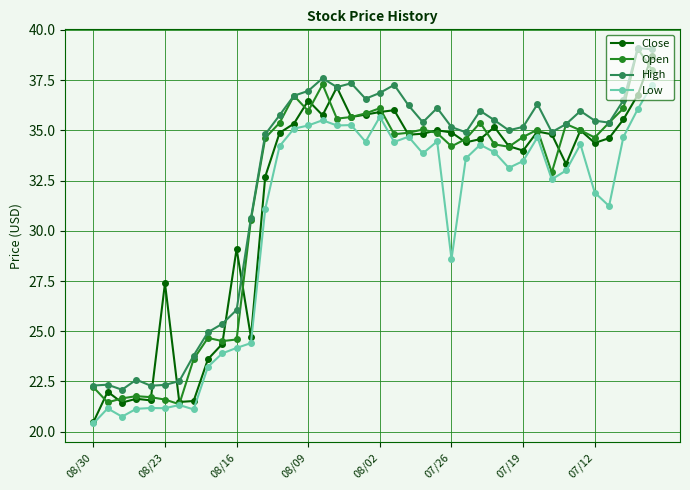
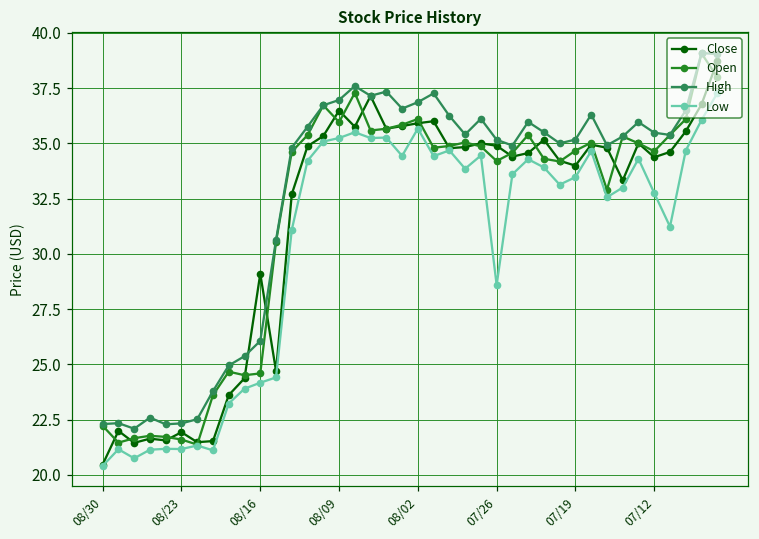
  {
    "Close": {
-     "08/23": 27.4,
+     "08/23": 21.9,
      "08/16": 29.1,
      "08/09": 36.5,
      "08/02": 35.9,
      "07/26": 34.9,
      "07/19": 34.0,
      "07/12": 34.4
    },
    "Low": {
      "08/23": 21.2,
      "08/16": 24.2,
      "08/09": 35.2,
      "08/02": 35.7,
      "07/26": 28.6,
      "07/19": 33.5,
-     "07/12": 31.9
+     "07/12": 32.8
    }
  }
